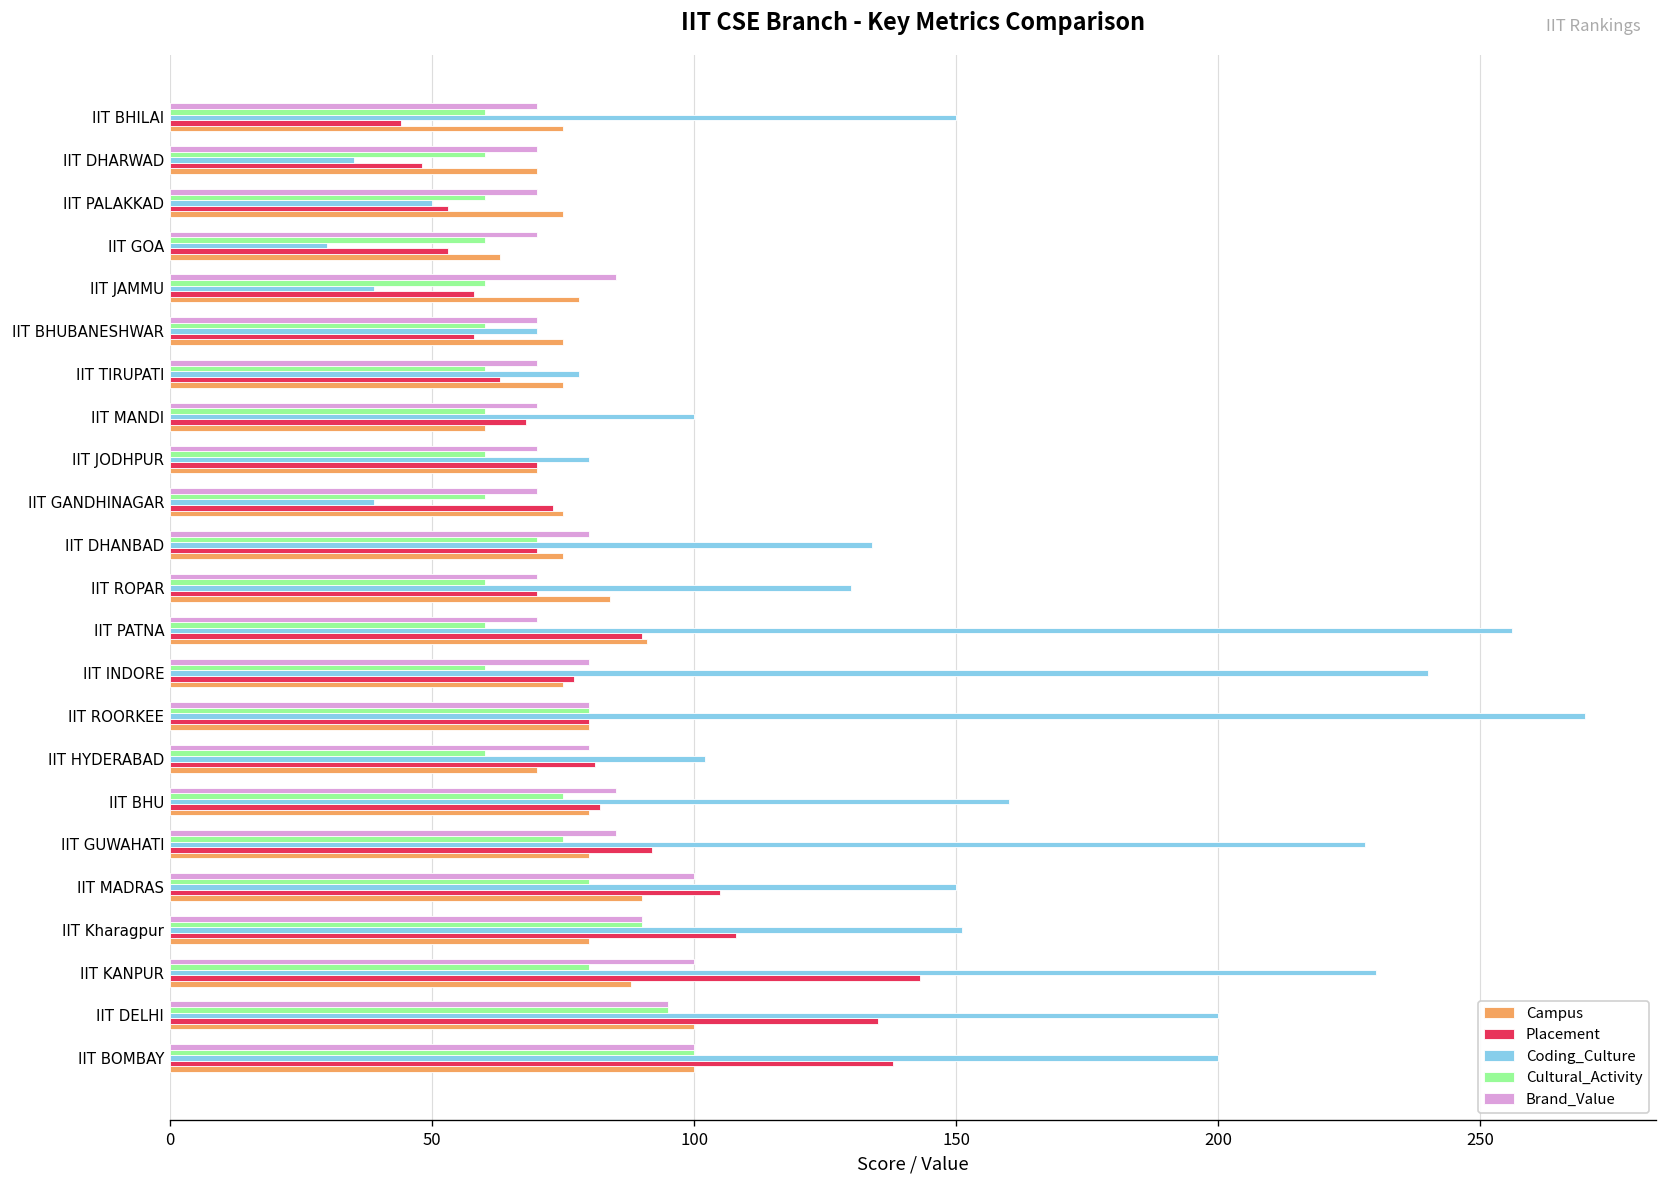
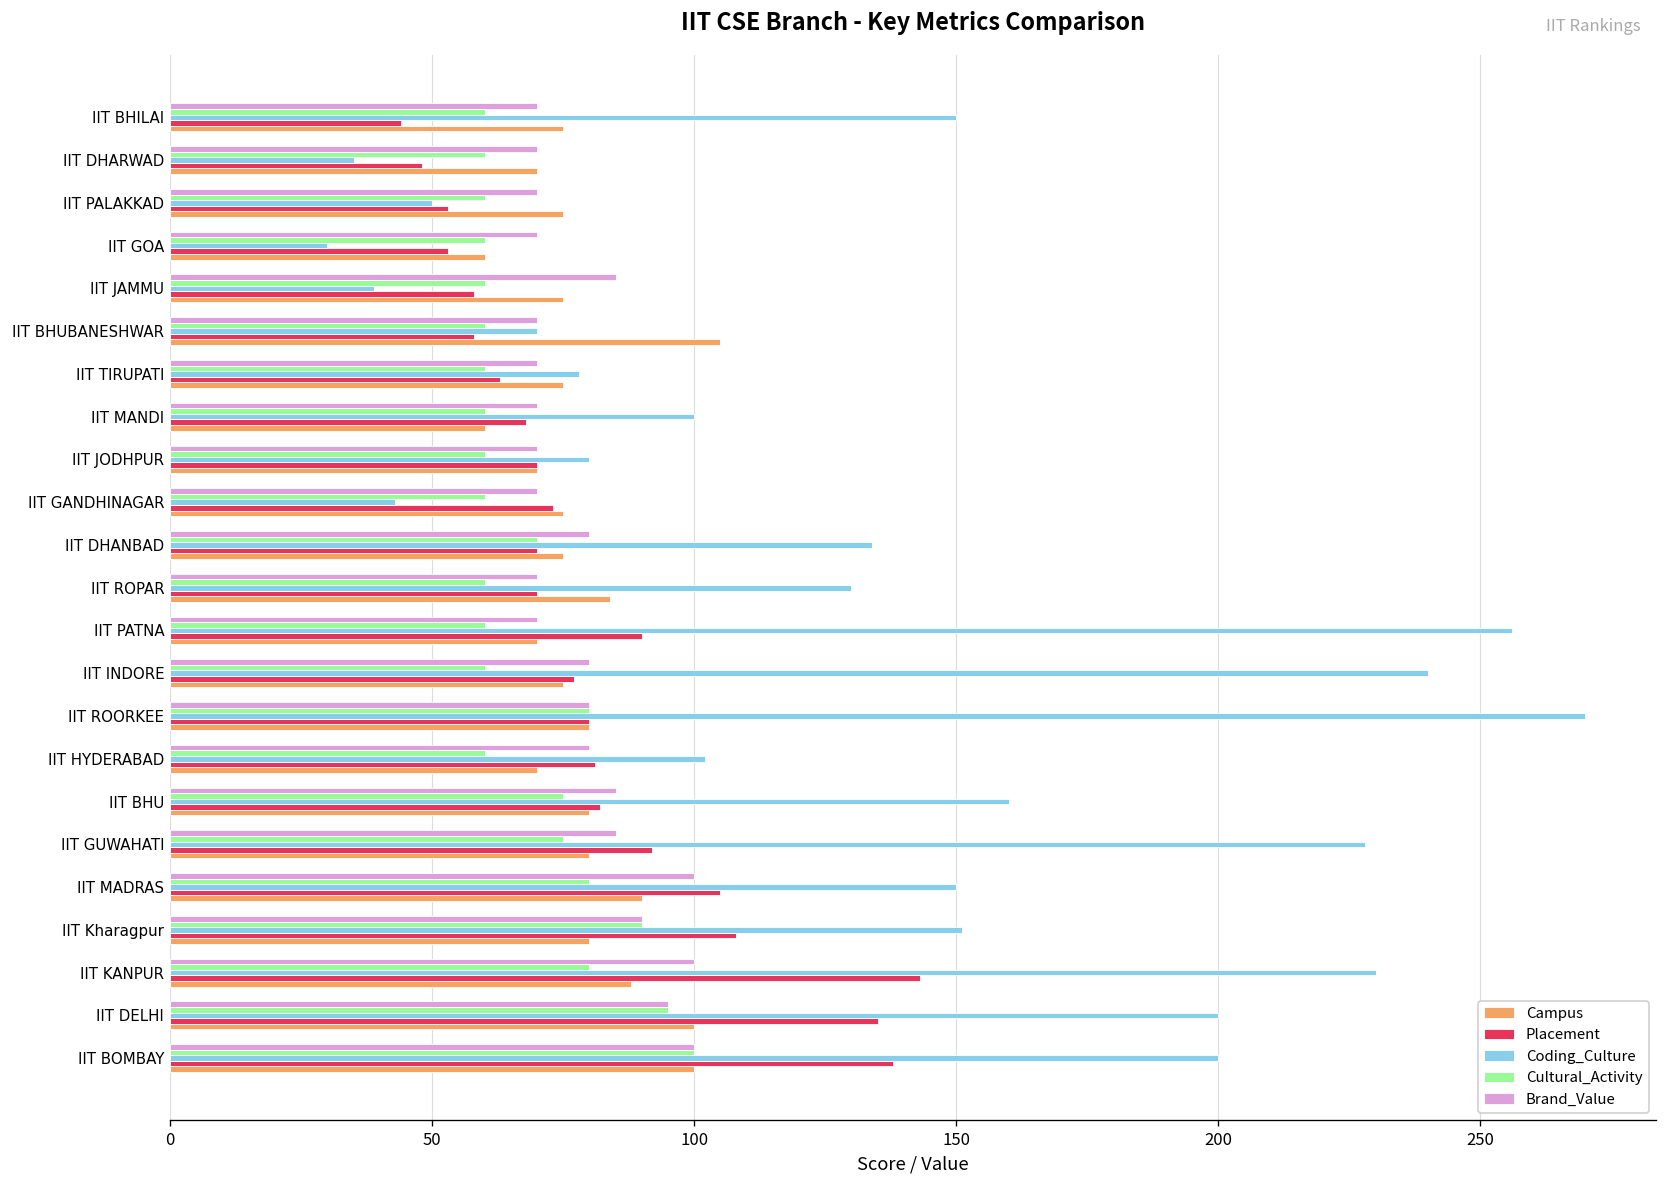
  {
    "Campus": {
      "IIT BHILAI": 75,
      "IIT DHARWAD": 70,
      "IIT PALAKKAD": 75,
-     "IIT GOA": 63,
-     "IIT JAMMU": 78,
-     "IIT BHUBANESHWAR": 75,
+     "IIT GOA": 60,
+     "IIT JAMMU": 75,
+     "IIT BHUBANESHWAR": 105,
      "IIT TIRUPATI": 75,
      "IIT MANDI": 60,
      "IIT JODHPUR": 70,
      "IIT GANDHINAGAR": 75,
      "IIT DHANBAD": 75,
      "IIT ROPAR": 84,
-     "IIT PATNA": 91,
+     "IIT PATNA": 70,
      "IIT INDORE": 75,
      "IIT ROORKEE": 80,
      "IIT HYDERABAD": 70,
      "IIT BHU": 80,
      "IIT GUWAHATI": 80,
      "IIT MADRAS": 90,
      "IIT Kharagpur": 80,
      "IIT KANPUR": 88,
      "IIT DELHI": 100,
      "IIT BOMBAY": 100
    },
    "Placement": {
      "IIT BHILAI": 44,
      "IIT DHARWAD": 48,
      "IIT PALAKKAD": 53,
      "IIT GOA": 53,
      "IIT JAMMU": 58,
      "IIT BHUBANESHWAR": 58,
      "IIT TIRUPATI": 63,
      "IIT MANDI": 68,
      "IIT JODHPUR": 70,
      "IIT GANDHINAGAR": 73,
      "IIT DHANBAD": 70,
      "IIT ROPAR": 70,
      "IIT PATNA": 90,
      "IIT INDORE": 77,
      "IIT ROORKEE": 80,
      "IIT HYDERABAD": 81,
      "IIT BHU": 82,
      "IIT GUWAHATI": 92,
      "IIT MADRAS": 105,
      "IIT Kharagpur": 108,
      "IIT KANPUR": 143,
      "IIT DELHI": 135,
      "IIT BOMBAY": 138
    },
    "Coding_Culture": {
      "IIT BHILAI": 150,
      "IIT DHARWAD": 35,
      "IIT PALAKKAD": 50,
      "IIT GOA": 30,
      "IIT JAMMU": 39,
      "IIT BHUBANESHWAR": 70,
      "IIT TIRUPATI": 78,
      "IIT MANDI": 100,
      "IIT JODHPUR": 80,
-     "IIT GANDHINAGAR": 39,
+     "IIT GANDHINAGAR": 43,
      "IIT DHANBAD": 134,
      "IIT ROPAR": 130,
      "IIT PATNA": 256,
      "IIT INDORE": 240,
      "IIT ROORKEE": 270,
      "IIT HYDERABAD": 102,
      "IIT BHU": 160,
      "IIT GUWAHATI": 228,
      "IIT MADRAS": 150,
      "IIT Kharagpur": 151,
      "IIT KANPUR": 230,
      "IIT DELHI": 200,
      "IIT BOMBAY": 200
    },
    "Cultural_Activity": {
      "IIT BHILAI": 60,
      "IIT DHARWAD": 60,
      "IIT PALAKKAD": 60,
      "IIT GOA": 60,
      "IIT JAMMU": 60,
      "IIT BHUBANESHWAR": 60,
      "IIT TIRUPATI": 60,
      "IIT MANDI": 60,
      "IIT JODHPUR": 60,
      "IIT GANDHINAGAR": 60,
      "IIT DHANBAD": 70,
      "IIT ROPAR": 60,
      "IIT PATNA": 60,
      "IIT INDORE": 60,
      "IIT ROORKEE": 80,
      "IIT HYDERABAD": 60,
      "IIT BHU": 75,
      "IIT GUWAHATI": 75,
      "IIT MADRAS": 80,
      "IIT Kharagpur": 90,
      "IIT KANPUR": 80,
      "IIT DELHI": 95,
      "IIT BOMBAY": 100
    },
    "Brand_Value": {
      "IIT BHILAI": 70,
      "IIT DHARWAD": 70,
      "IIT PALAKKAD": 70,
      "IIT GOA": 70,
      "IIT JAMMU": 85,
      "IIT BHUBANESHWAR": 70,
      "IIT TIRUPATI": 70,
      "IIT MANDI": 70,
      "IIT JODHPUR": 70,
      "IIT GANDHINAGAR": 70,
      "IIT DHANBAD": 80,
      "IIT ROPAR": 70,
      "IIT PATNA": 70,
      "IIT INDORE": 80,
      "IIT ROORKEE": 80,
      "IIT HYDERABAD": 80,
      "IIT BHU": 85,
      "IIT GUWAHATI": 85,
      "IIT MADRAS": 100,
      "IIT Kharagpur": 90,
      "IIT KANPUR": 100,
      "IIT DELHI": 95,
      "IIT BOMBAY": 100
    }
  }
